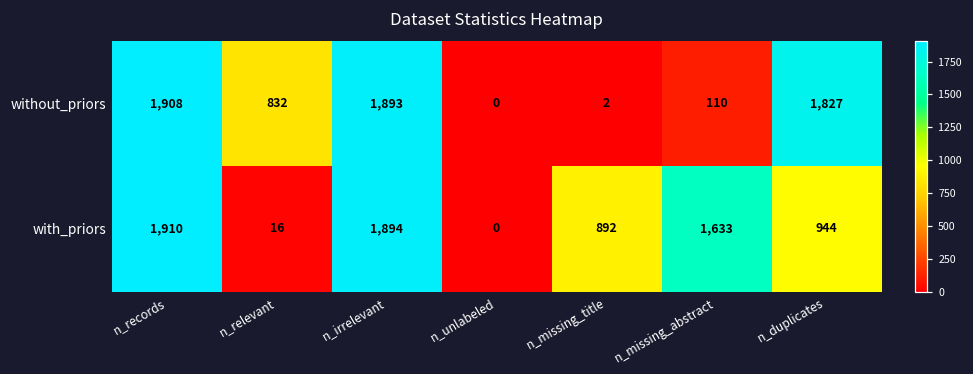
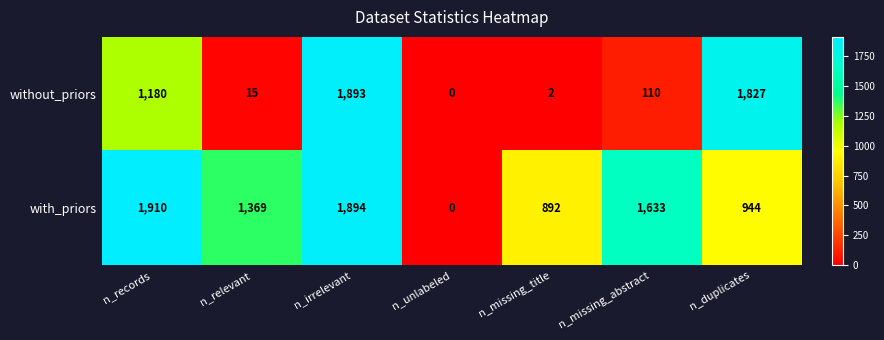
  {
    "without_priors": {
-     "n_records": "1,908",
-     "n_relevant": "832",
+     "n_records": "1,180",
+     "n_relevant": "15",
      "n_irrelevant": "1,893",
      "n_unlabeled": "0",
      "n_missing_title": "2",
      "n_missing_abstract": "110",
      "n_duplicates": "1,827"
    },
    "with_priors": {
      "n_records": "1,910",
-     "n_relevant": "16",
+     "n_relevant": "1,369",
      "n_irrelevant": "1,894",
      "n_unlabeled": "0",
      "n_missing_title": "892",
      "n_missing_abstract": "1,633",
      "n_duplicates": "944"
    }
  }
